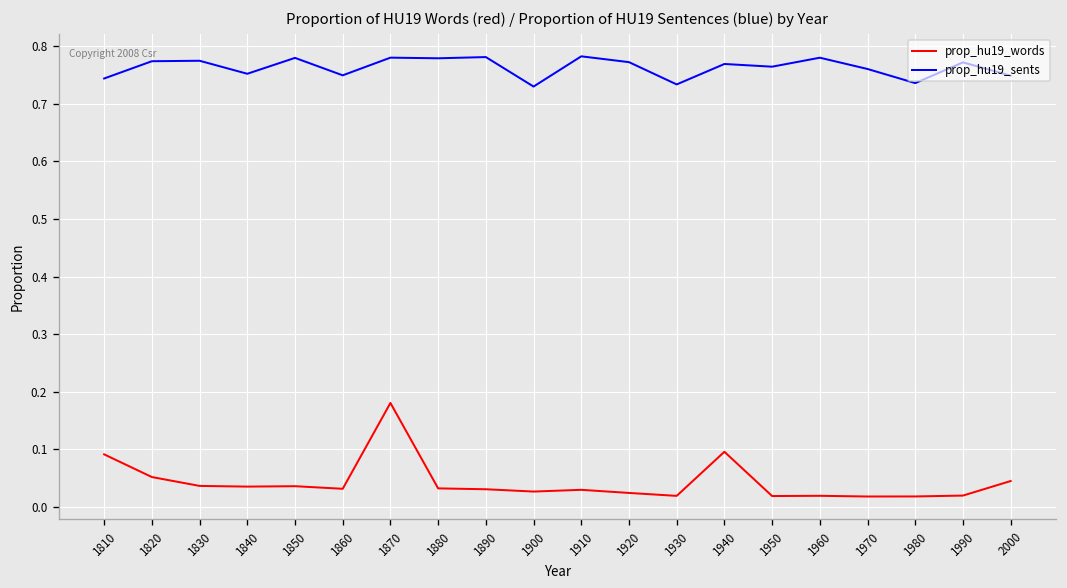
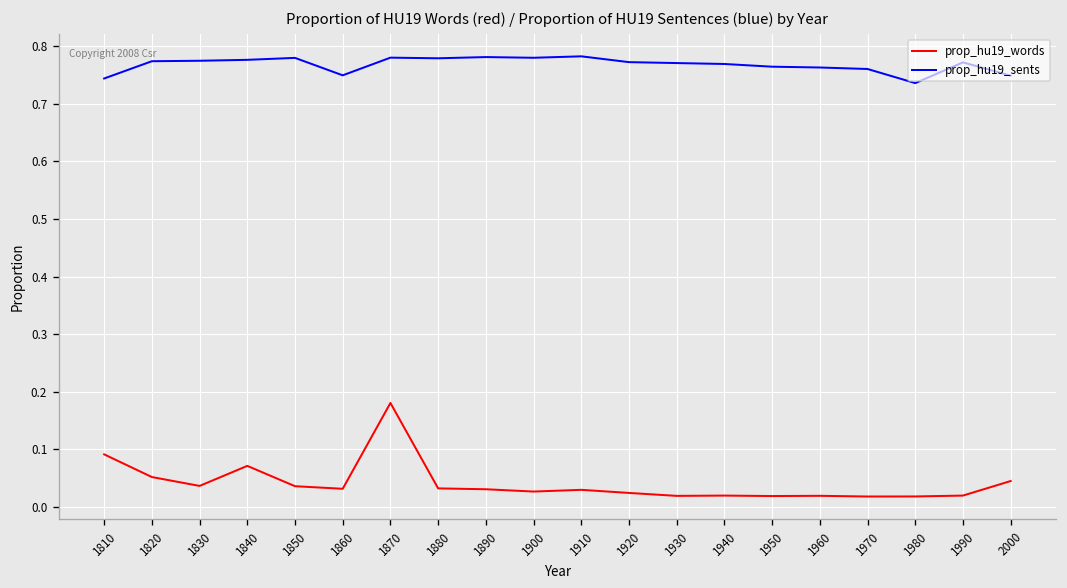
  {
    "prop_hu19_words": {
      "1810": 0.09,
      "1820": 0.05,
      "1830": 0.04,
-     "1840": 0.04,
+     "1840": 0.07,
      "1850": 0.04,
      "1860": 0.03,
      "1870": 0.18,
      "1880": 0.03,
      "1890": 0.03,
      "1900": 0.03,
      "1910": 0.03,
      "1920": 0.02,
      "1930": 0.02,
-     "1940": 0.10,
+     "1940": 0.02,
      "1950": 0.02,
      "1960": 0.02,
      "1970": 0.02,
      "1980": 0.02,
      "1990": 0.02,
      "2000": 0.04
    },
    "prop_hu19_sents": {
      "1810": 0.74,
      "1830": 0.77,
-     "1840": 0.75,
+     "1840": 0.78,
      "1850": 0.78,
      "1860": 0.75,
      "1870": 0.78,
      "1880": 0.78,
      "1890": 0.78,
-     "1900": 0.73,
+     "1900": 0.78,
      "1910": 0.78,
      "1920": 0.77,
-     "1930": 0.73,
+     "1930": 0.77,
      "1940": 0.77,
      "1950": 0.76,
-     "1960": 0.78,
+     "1960": 0.76,
      "1970": 0.76,
      "1980": 0.74
    }
  }
